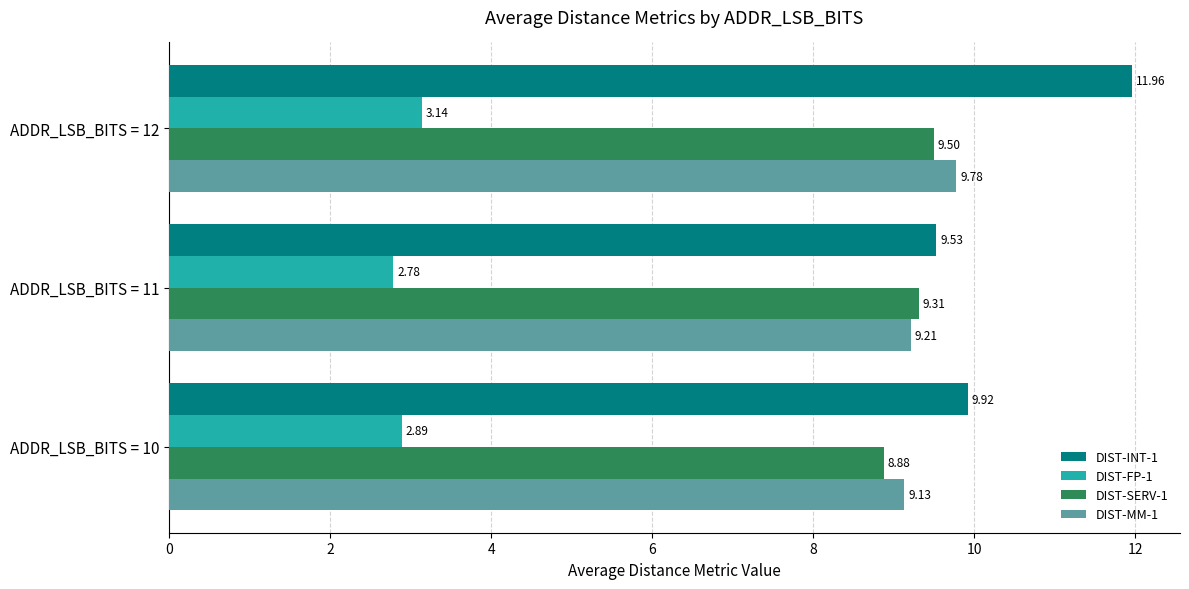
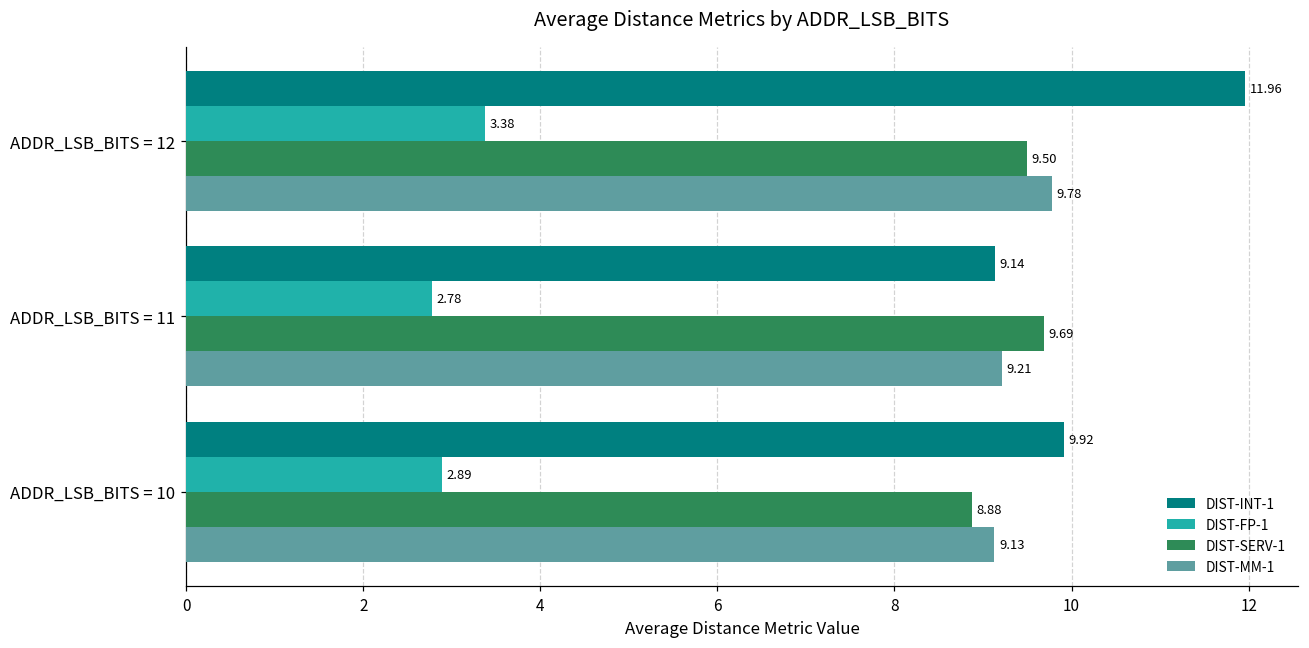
  {
    "DIST-INT-1": {
      "ADDR_LSB_BITS = 12": 11.96,
-     "ADDR_LSB_BITS = 11": 9.53,
+     "ADDR_LSB_BITS = 11": 9.14,
      "ADDR_LSB_BITS = 10": 9.92
    },
    "DIST-FP-1": {
-     "ADDR_LSB_BITS = 12": 3.14,
+     "ADDR_LSB_BITS = 12": 3.38,
      "ADDR_LSB_BITS = 11": 2.78,
      "ADDR_LSB_BITS = 10": 2.89
    },
    "DIST-SERV-1": {
      "ADDR_LSB_BITS = 12": 9.50,
-     "ADDR_LSB_BITS = 11": 9.31,
+     "ADDR_LSB_BITS = 11": 9.69,
      "ADDR_LSB_BITS = 10": 8.88
    },
    "DIST-MM-1": {
      "ADDR_LSB_BITS = 12": 9.78,
      "ADDR_LSB_BITS = 11": 9.21,
      "ADDR_LSB_BITS = 10": 9.13
    }
  }
